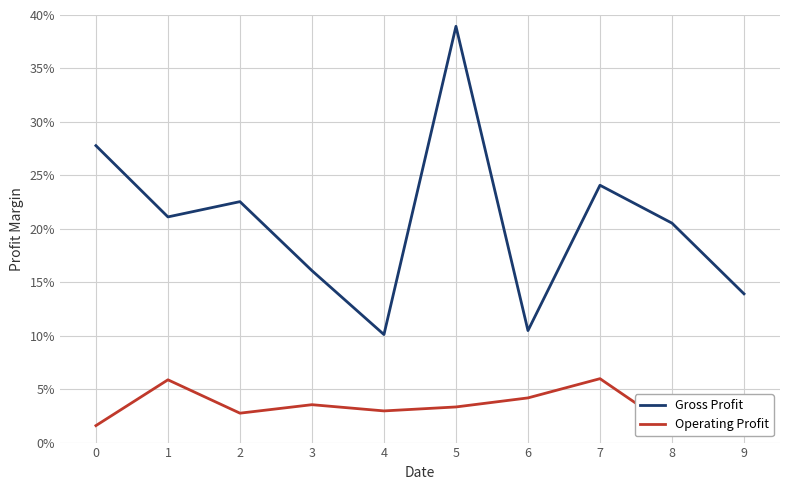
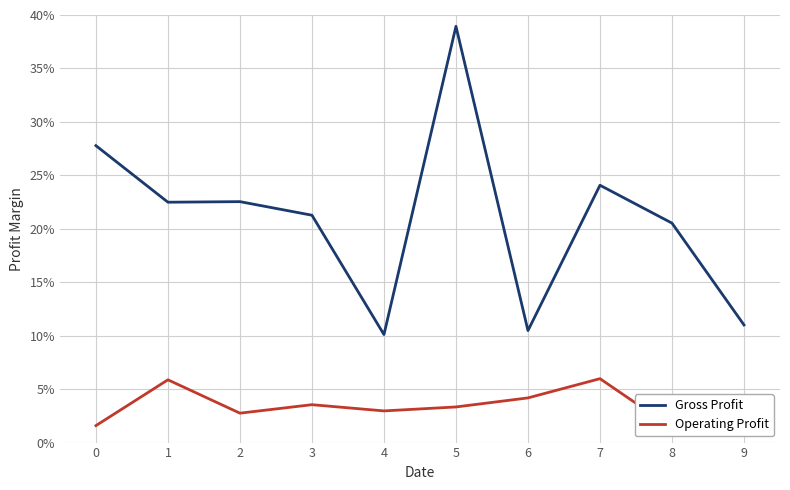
  {
    "Gross Profit": {
      "0": "27.8%",
-     "1": "21.1%",
+     "1": "22.5%",
      "2": "22.5%",
-     "3": "16.1%",
+     "3": "21.3%",
      "4": "10.1%",
      "5": "38.9%",
      "6": "10.5%",
      "7": "24.1%",
      "8": "20.5%",
-     "9": "13.9%"
+     "9": "11.0%"
    },
    "Operating Profit": {
      "0": "1.6%",
      "1": "5.9%",
      "2": "2.8%",
      "3": "3.5%",
      "4": "3.0%",
      "5": "3.3%",
      "6": "4.2%",
      "7": "6.0%"
    }
  }
